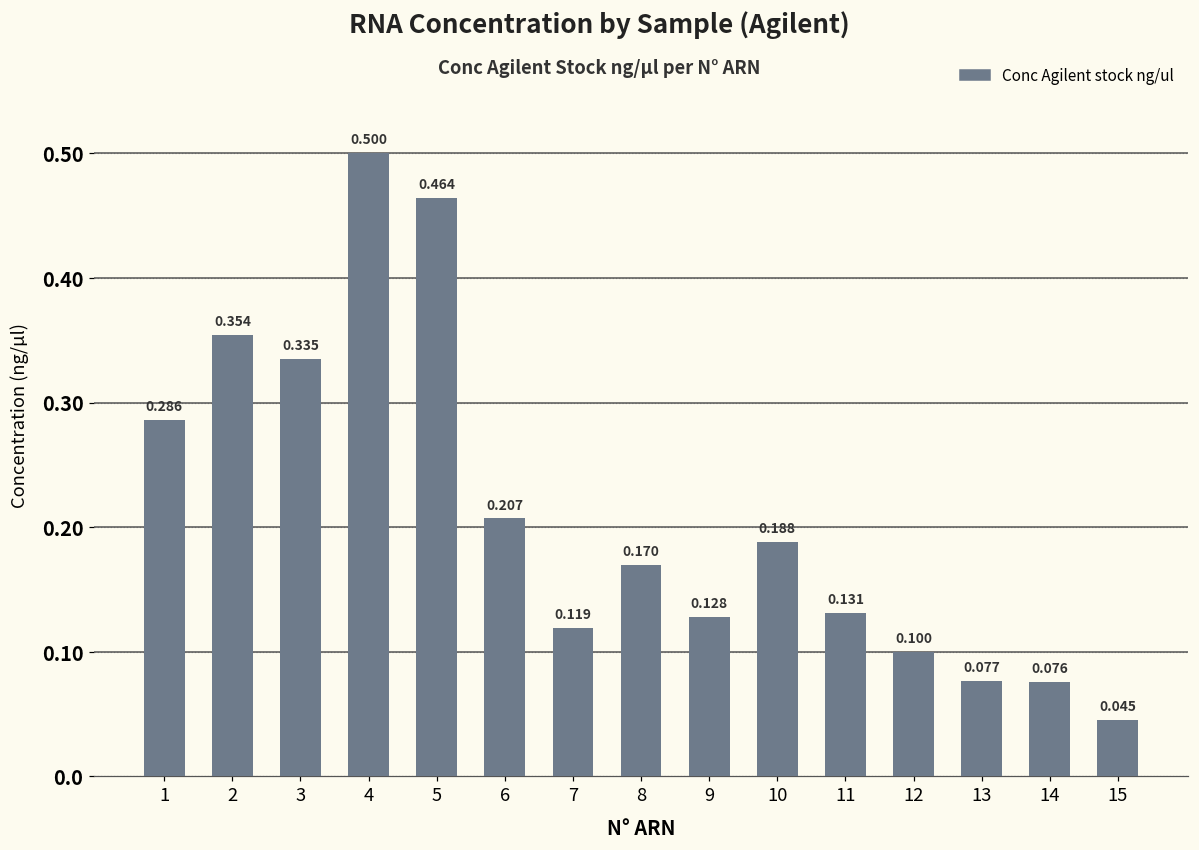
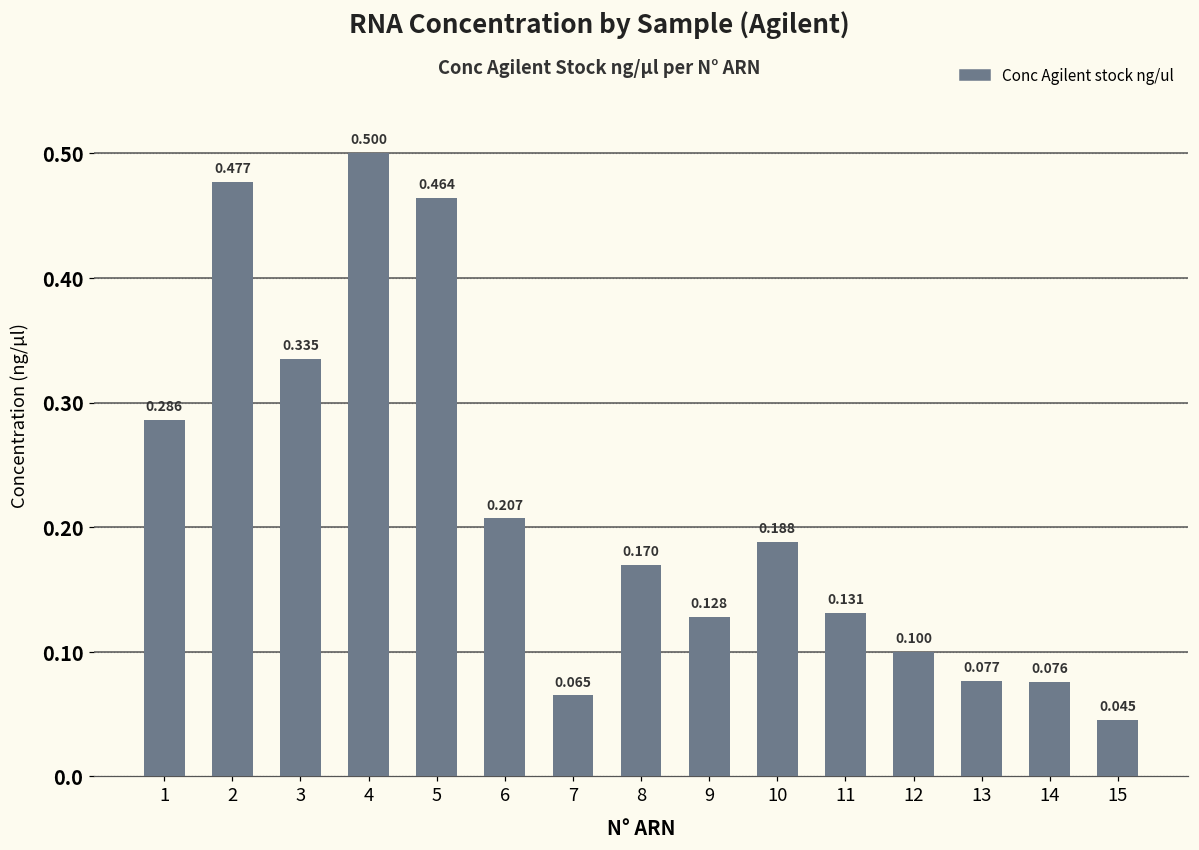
  {
    "1": 0.286,
-   "2": 0.354,
+   "2": 0.477,
    "3": 0.335,
    "4": 0.500,
    "5": 0.464,
    "6": 0.207,
-   "7": 0.119,
+   "7": 0.065,
    "8": 0.170,
    "9": 0.128,
    "10": 0.188,
    "11": 0.131,
    "12": 0.100,
    "13": 0.077,
    "14": 0.076,
    "15": 0.045
  }
